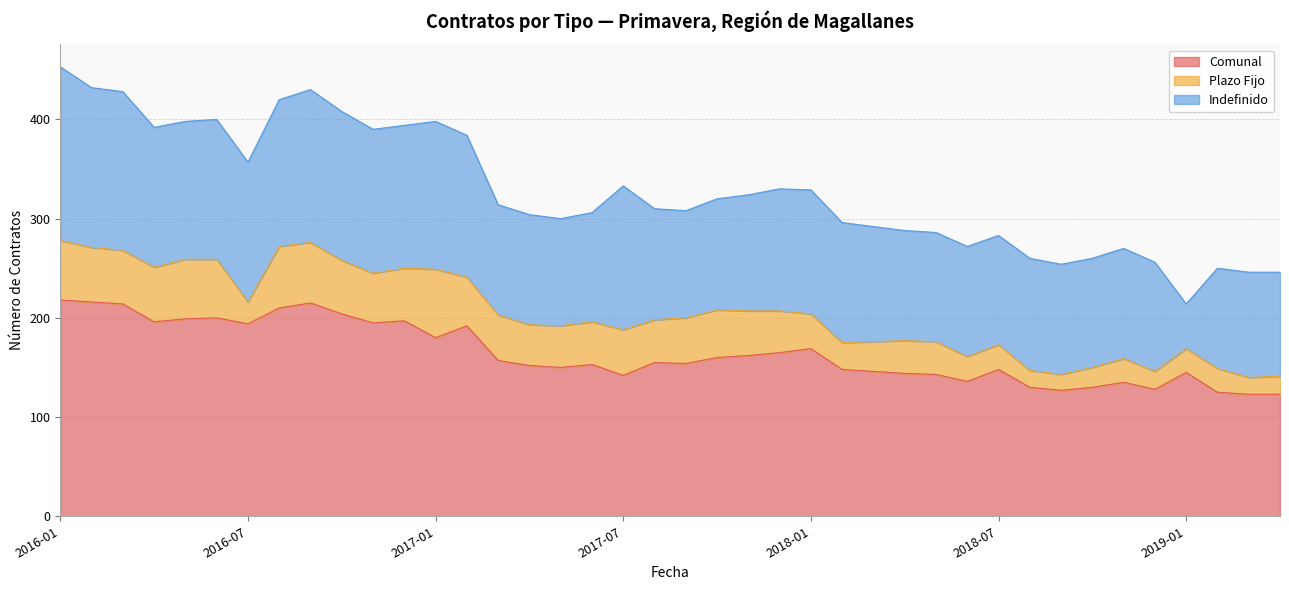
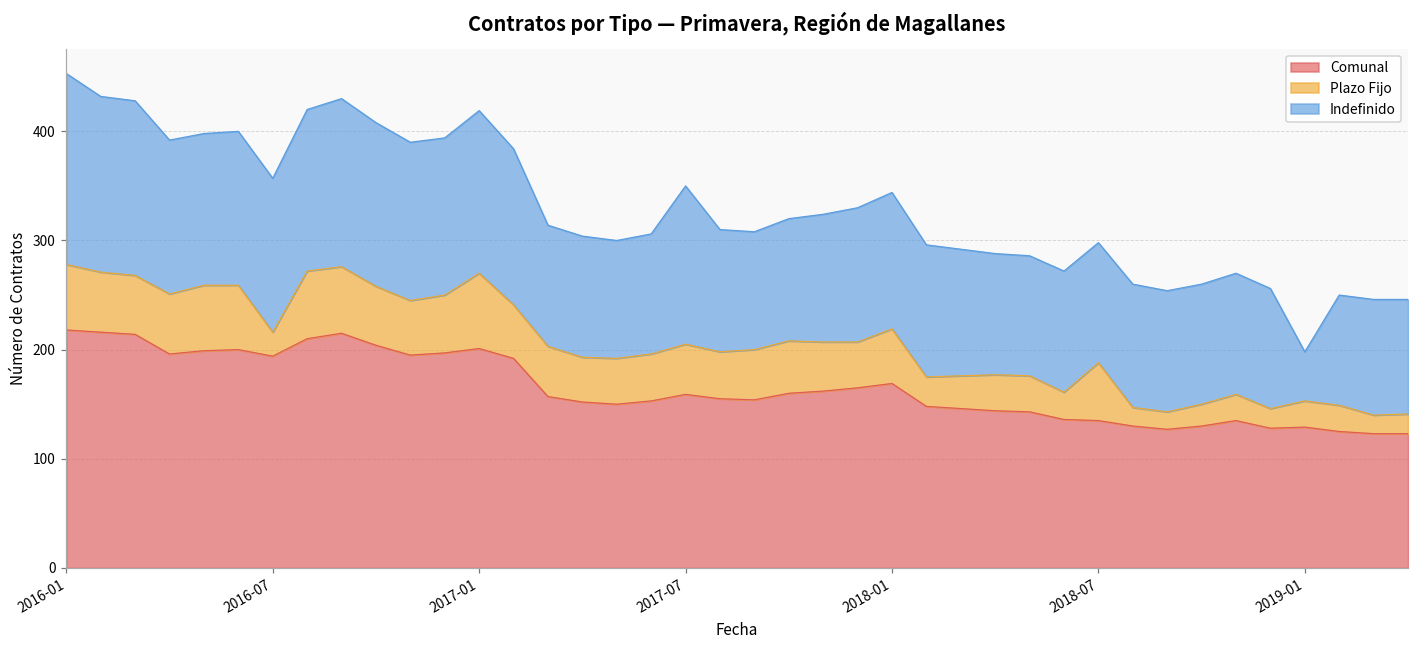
  {
    "Comunal": {
      "2016-01": 220,
      "2016-07": 190,
-     "2017-01": 180,
-     "2017-07": 140,
+     "2017-01": 200,
+     "2017-07": 160,
      "2018-01": 170,
-     "2018-07": 150,
-     "2019-01": 150
+     "2018-07": 140,
+     "2019-01": 130
    },
    "Plazo Fijo": {
      "2016-01": 60,
      "2016-07": 20,
      "2017-01": 70,
      "2017-07": 50,
-     "2018-01": 40,
-     "2018-07": 30,
+     "2018-01": 50,
+     "2018-07": 50,
      "2019-01": 20
    },
    "Indefinido": {
      "2016-01": 180,
      "2016-07": 140,
      "2017-01": 150,
      "2017-07": 150,
      "2018-01": 130,
      "2018-07": 110,
      "2019-01": 50
    }
  }
